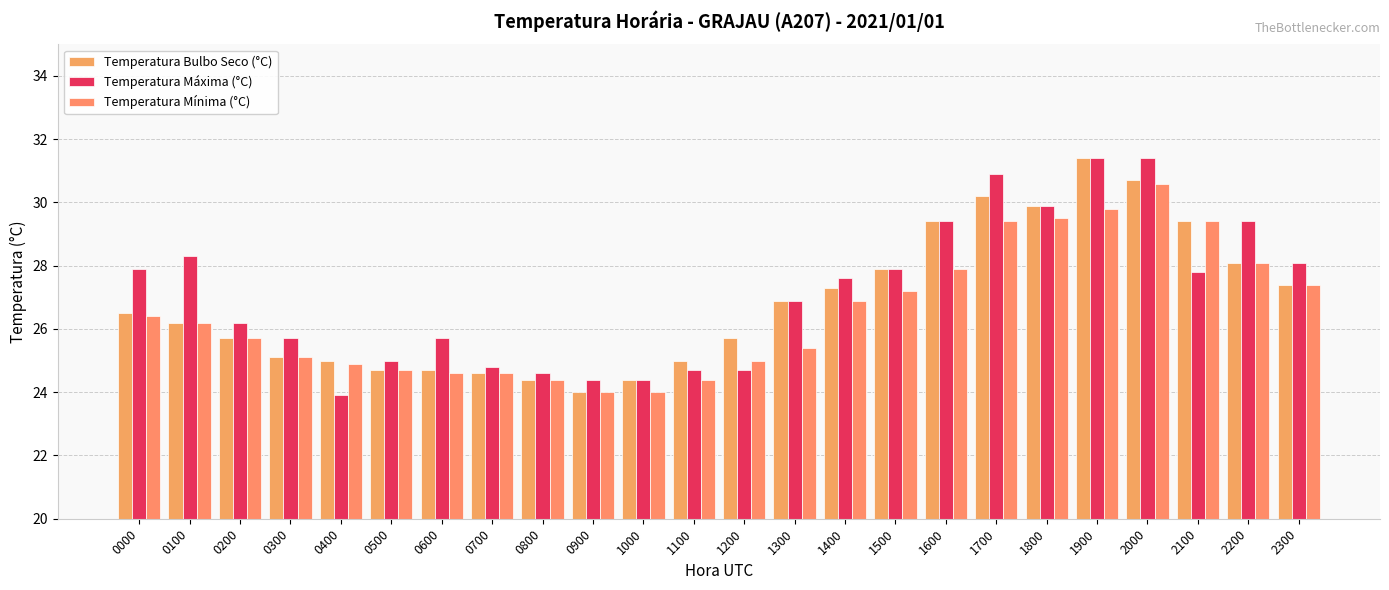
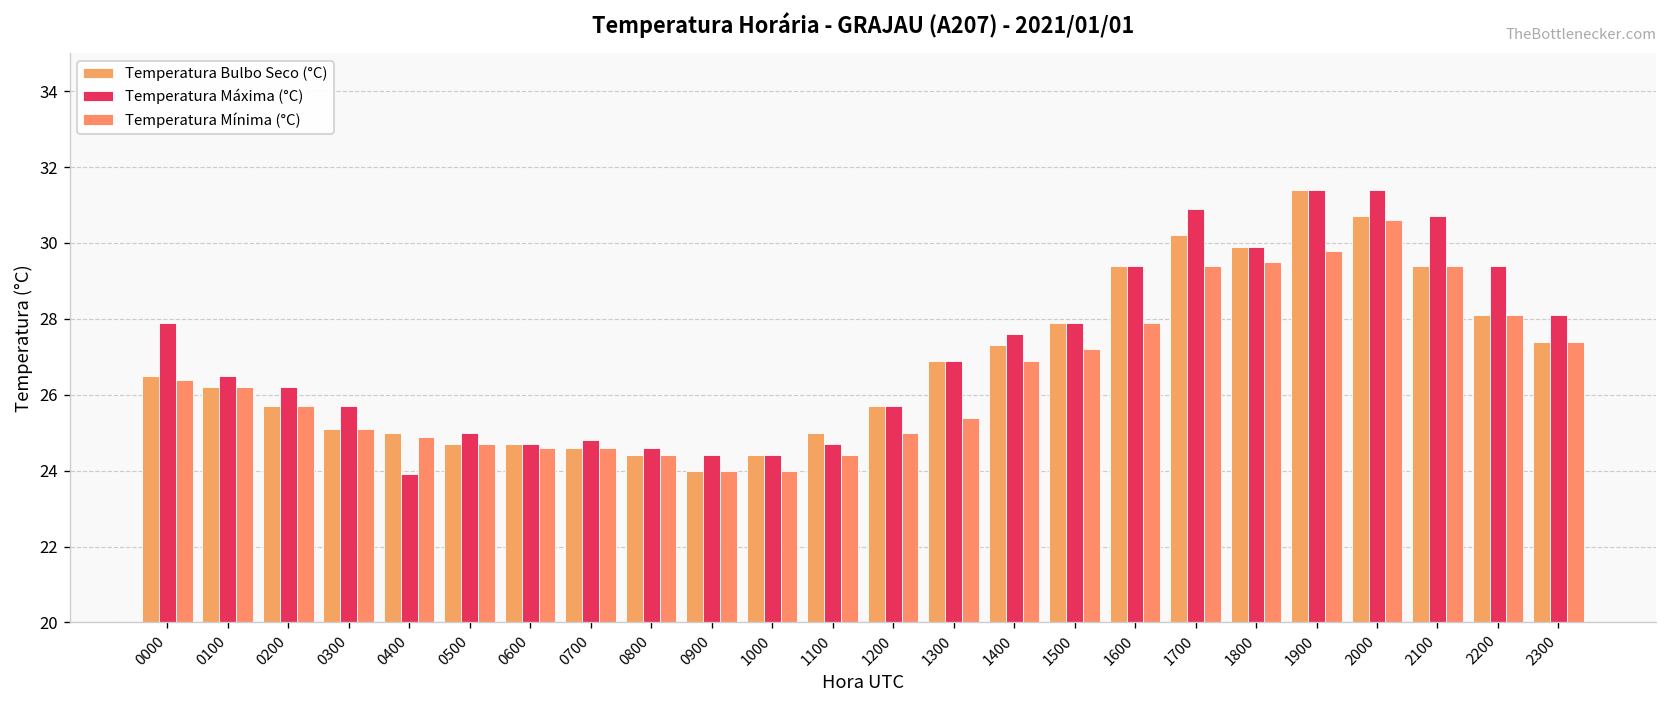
  {
    "Temperatura Máxima (°C)": {
      "0000": 27.9,
-     "0100": 28.3,
+     "0100": 26.5,
      "0200": 26.2,
      "0300": 25.7,
      "0400": 23.9,
      "0500": 25.0,
-     "0600": 25.7,
+     "0600": 24.7,
      "0700": 24.8,
      "0800": 24.6,
      "0900": 24.4,
      "1000": 24.4,
      "1100": 24.7,
-     "1200": 24.7,
+     "1200": 25.7,
      "1300": 26.9,
      "1400": 27.6,
      "1500": 27.9,
      "1600": 29.4,
      "1700": 30.9,
      "1800": 29.9,
      "1900": 31.4,
      "2000": 31.4,
-     "2100": 27.8,
+     "2100": 30.7,
      "2200": 29.4,
      "2300": 28.1
    }
  }
